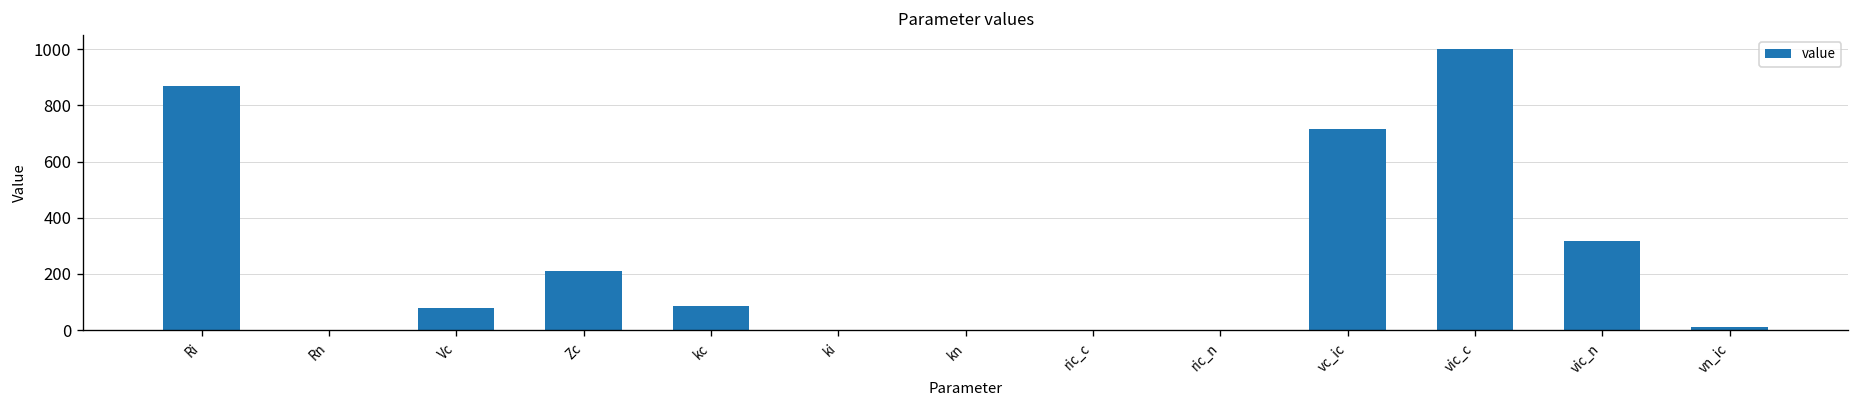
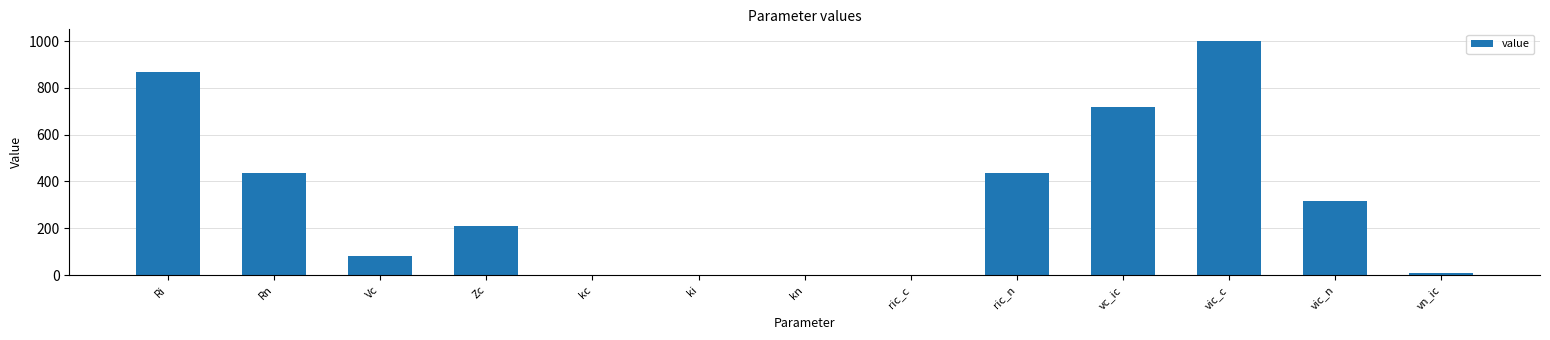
  {
    "Ri": 870,
-   "Rn": 0,
+   "Rn": 430,
    "Vc": 80,
    "Zc": 210,
-   "kc": 90,
-   "ric_n": 0,
+   "kc": 0,
+   "ric_n": 440,
    "vc_ic": 720,
    "vic_c": 1000,
    "vic_n": 320
  }
